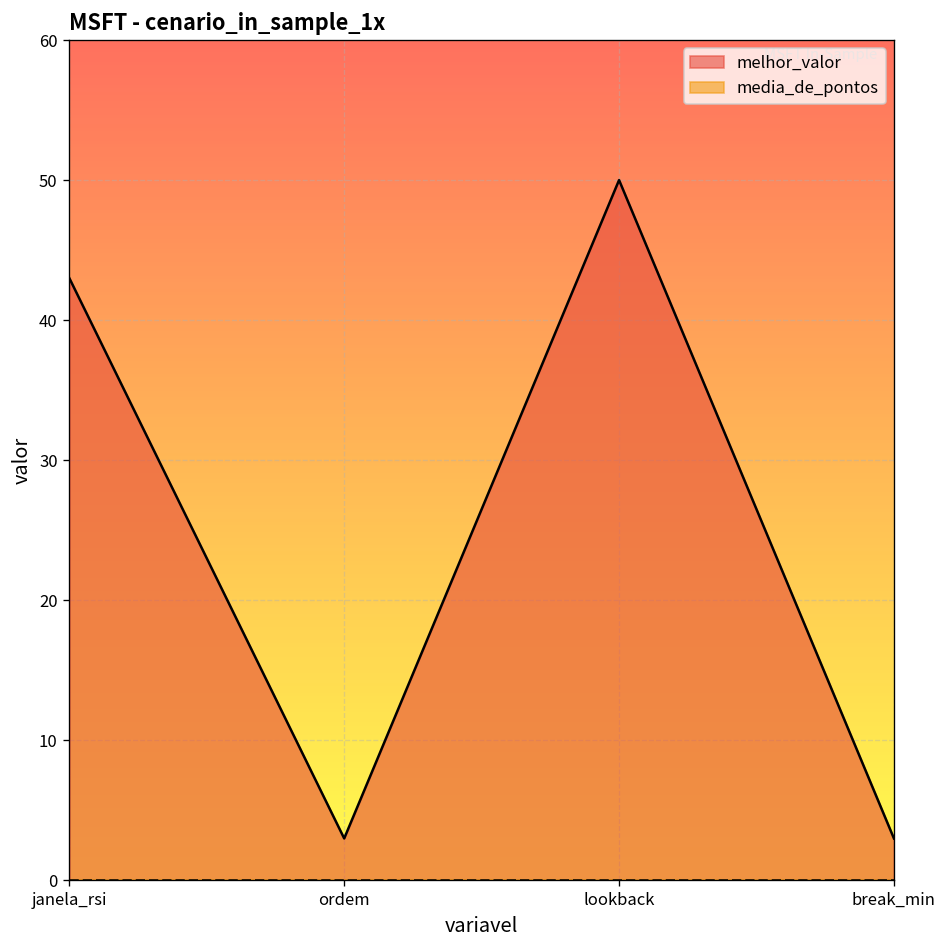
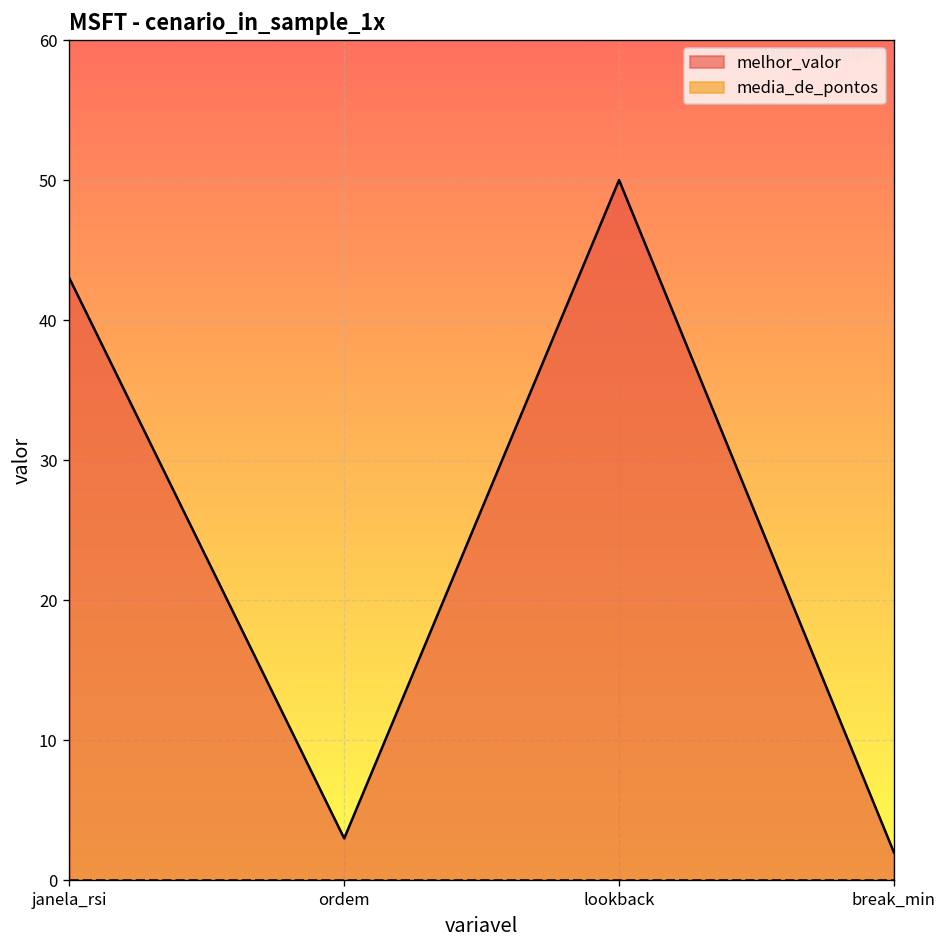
  {
    "melhor_valor": {
      "janela_rsi": 43,
      "ordem": 3,
      "lookback": 50,
-     "break_min": 3
+     "break_min": 2
    },
    "media_de_pontos": {
      "janela_rsi": 0,
      "ordem": 0,
      "lookback": 0,
      "break_min": 0
    }
  }
